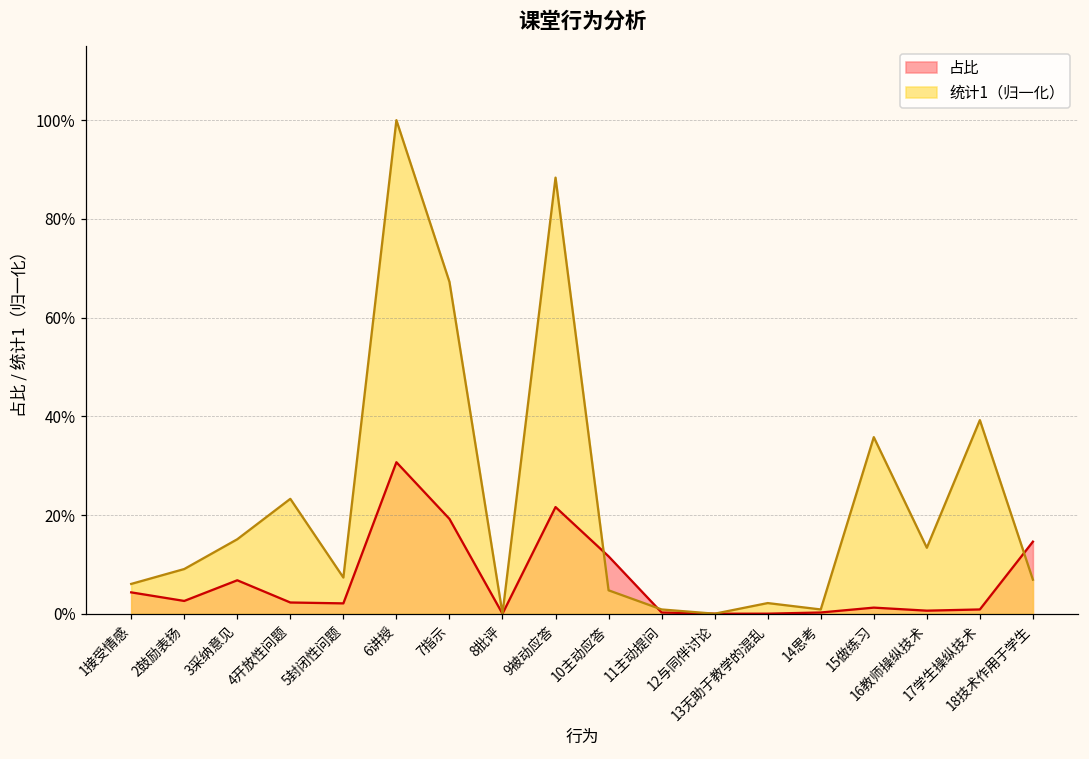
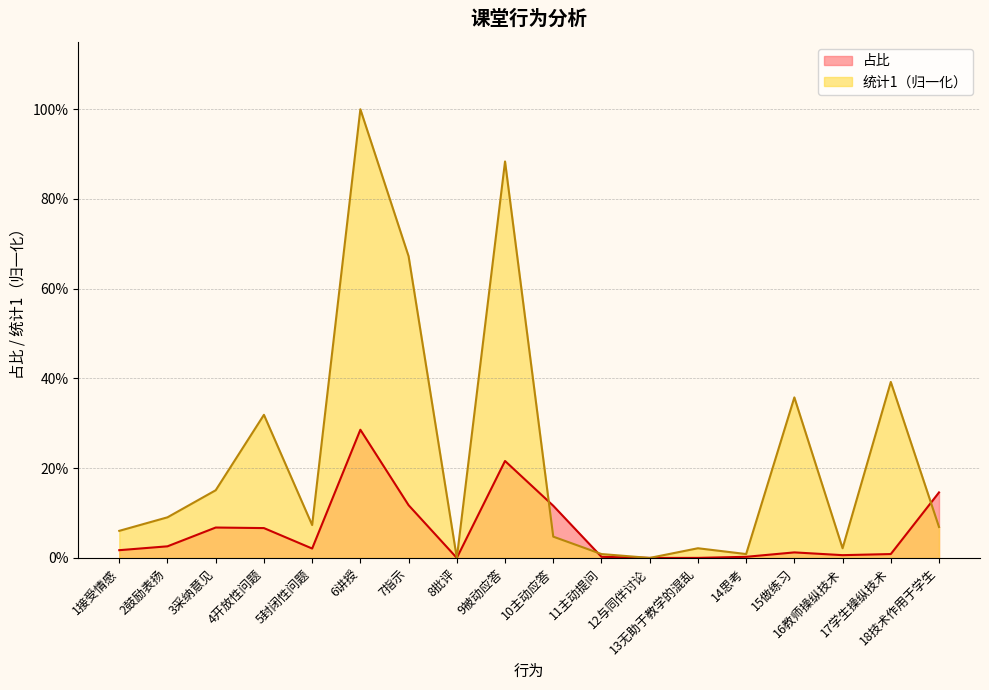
  {
    "占比": {
-     "1接受情感": "4%",
+     "1接受情感": "2%",
      "2鼓励表扬": "3%",
      "3采纳意见": "7%",
-     "4开放性问题": "2%",
+     "4开放性问题": "7%",
      "5封闭性问题": "2%",
-     "6讲授": "31%",
-     "7指示": "19%",
+     "6讲授": "29%",
+     "7指示": "12%",
      "9被动应答": "22%",
      "10主动应答": "12%",
      "11主动提问": "0%",
      "13无助于教学的混乱": "0%",
      "14思考": "0%",
      "15做练习": "1%",
      "16教师操纵技术": "1%",
      "17学生操纵技术": "1%",
      "18技术作用于学生": "15%"
    },
    "统计1（归一化）": {
      "1接受情感": "6%",
      "2鼓励表扬": "9%",
      "3采纳意见": "15%",
-     "4开放性问题": "23%",
+     "4开放性问题": "32%",
      "5封闭性问题": "7%",
      "6讲授": "100%",
      "7指示": "67%",
      "9被动应答": "88%",
      "10主动应答": "5%",
      "11主动提问": "1%",
      "13无助于教学的混乱": "2%",
      "14思考": "1%",
      "15做练习": "36%",
-     "16教师操纵技术": "13%",
+     "16教师操纵技术": "2%",
      "17学生操纵技术": "39%",
      "18技术作用于学生": "7%"
    }
  }
